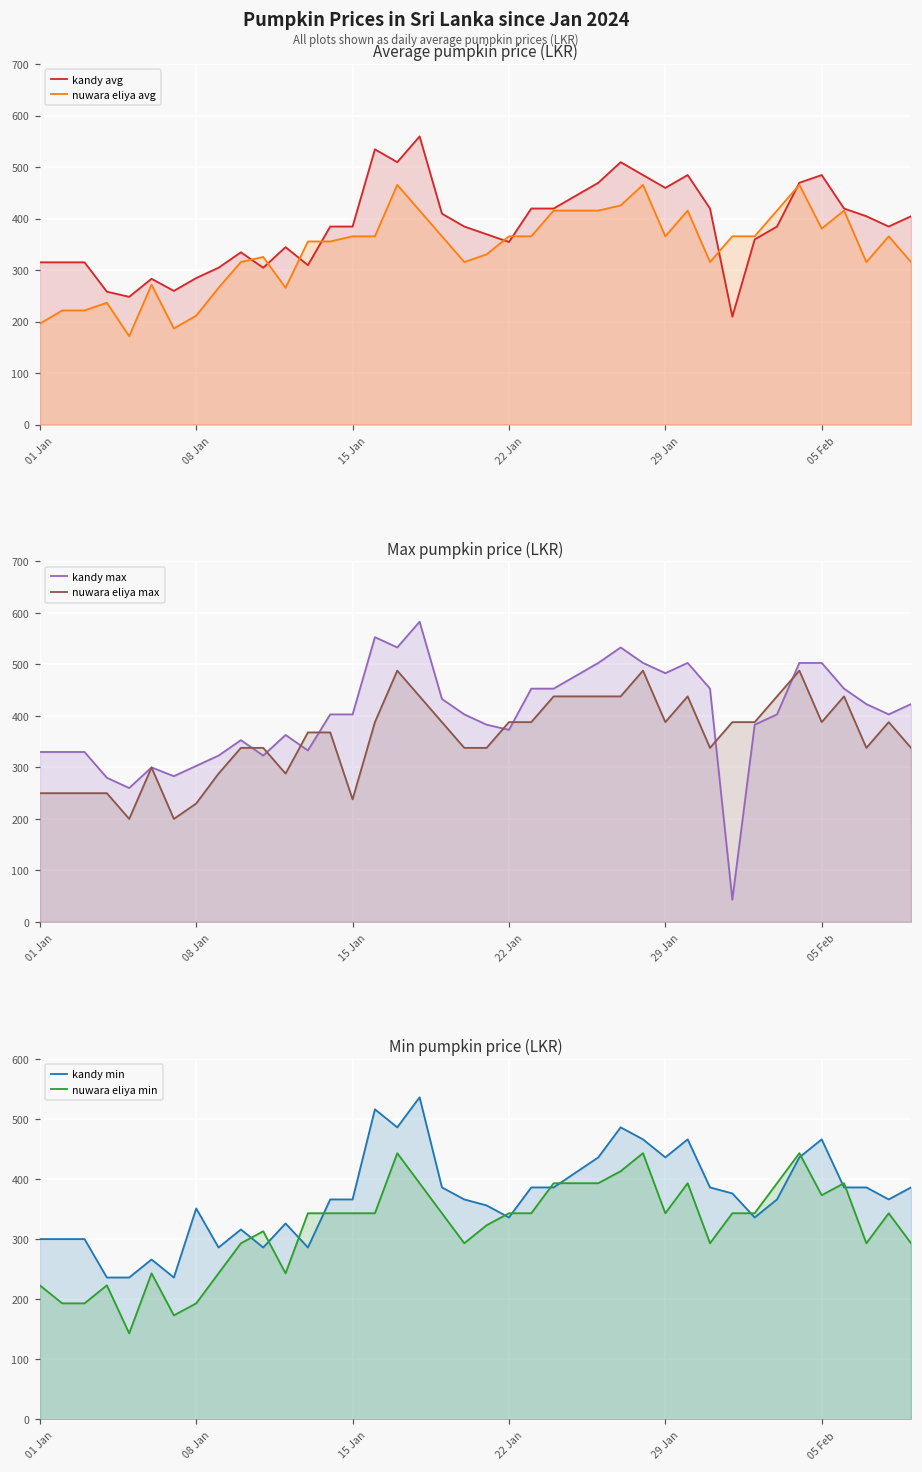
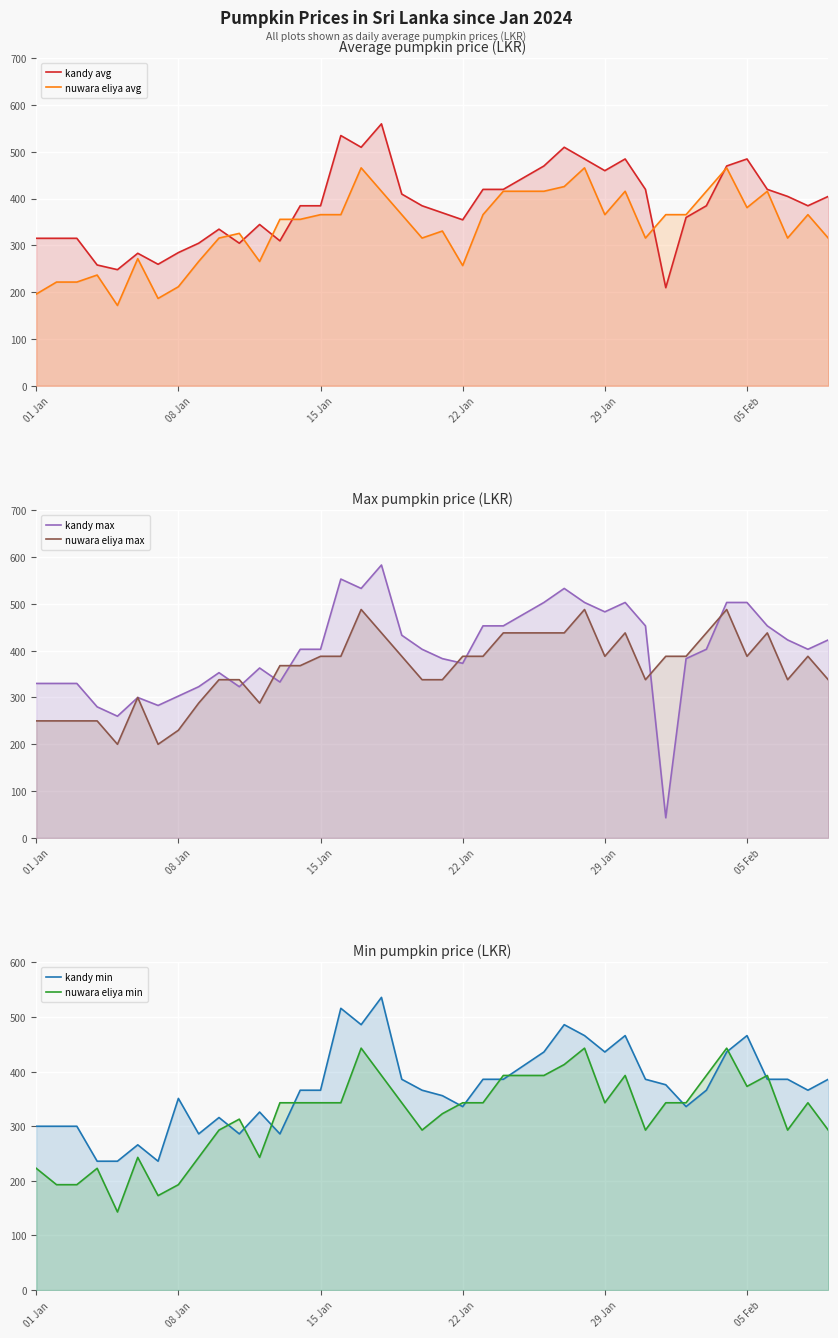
  {
    "Average pumpkin price (LKR)": {
      "kandy avg": {
        "01 Jan": 320,
        "08 Jan": 280,
        "15 Jan": 380,
        "22 Jan": 350,
        "29 Jan": 460,
        "05 Feb": 480
      },
      "nuwara eliya avg": {
        "01 Jan": 200,
        "08 Jan": 210,
        "15 Jan": 370,
-       "22 Jan": 370,
+       "22 Jan": 260,
        "29 Jan": 370,
        "05 Feb": 380
      }
    },
    "Max pumpkin price (LKR)": {
      "kandy max": {
        "01 Jan": 330,
        "08 Jan": 300,
        "15 Jan": 400,
        "22 Jan": 370,
        "29 Jan": 480,
        "05 Feb": 500
      },
      "nuwara eliya max": {
        "01 Jan": 250,
        "08 Jan": 230,
-       "15 Jan": 240,
+       "15 Jan": 390,
        "22 Jan": 390,
        "29 Jan": 390,
        "05 Feb": 390
      }
    },
    "Min pumpkin price (LKR)": {
      "kandy min": {
        "01 Jan": 300,
        "08 Jan": 350,
        "15 Jan": 370,
        "22 Jan": 340,
        "29 Jan": 440,
        "05 Feb": 470
      },
      "nuwara eliya min": {
        "01 Jan": 220,
        "08 Jan": 190,
        "15 Jan": 340,
        "22 Jan": 340,
        "29 Jan": 340,
        "05 Feb": 370
      }
    }
  }
